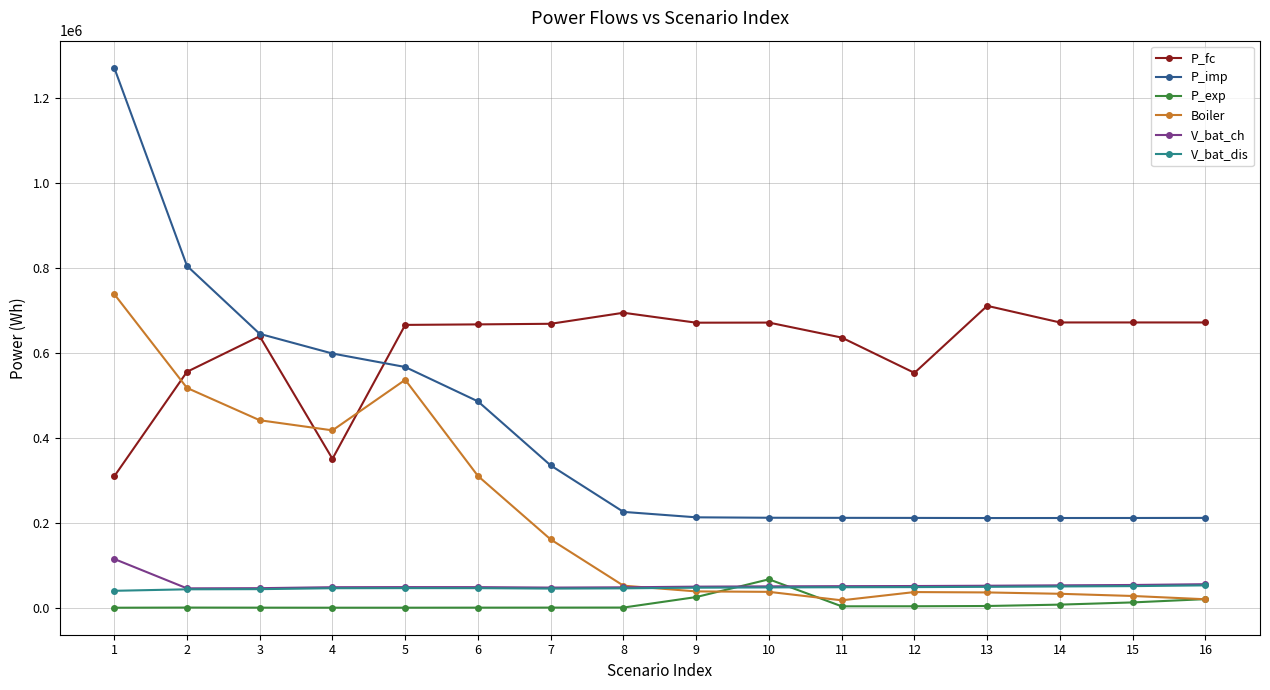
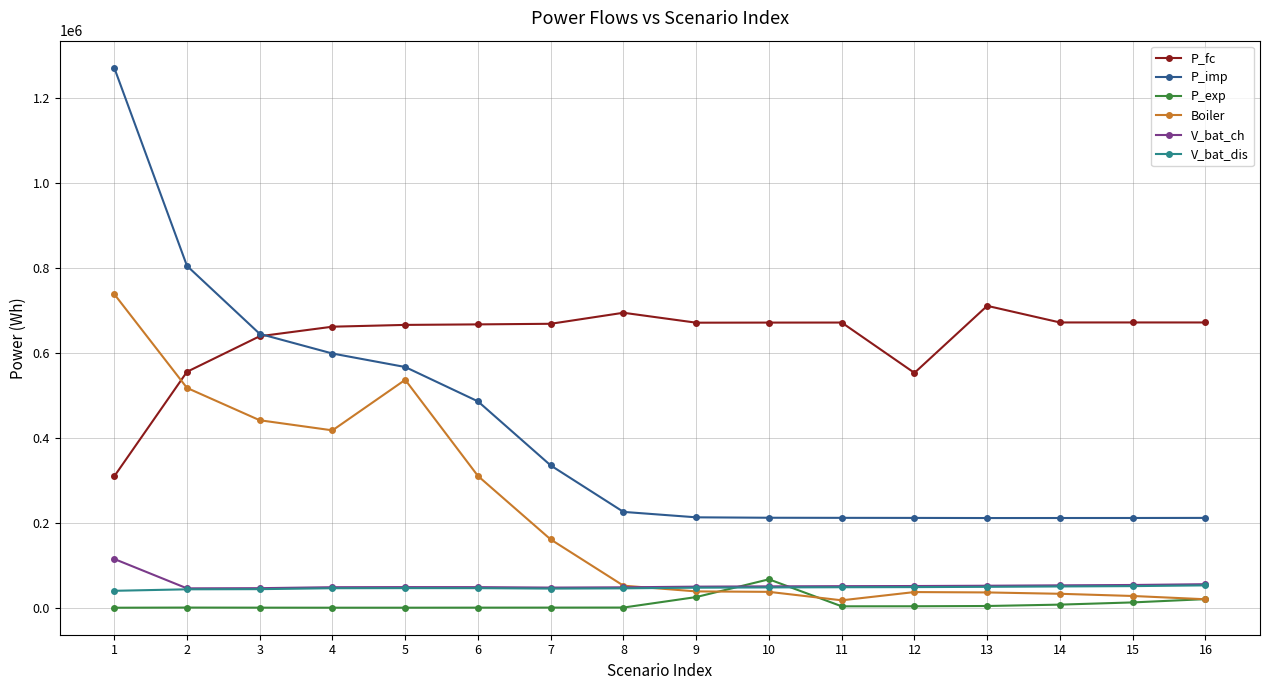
  {
    "P_fc": {
      "1": 310000,
      "2": 560000,
-     "4": 350000,
+     "4": 660000,
      "5": 670000,
      "6": 670000,
      "7": 670000,
      "8": 690000,
      "9": 670000,
      "10": 670000,
-     "11": 640000,
+     "11": 670000,
      "12": 550000,
      "13": 710000,
      "14": 670000,
      "15": 670000,
      "16": 670000
    },
    "P_exp": {
      "1": 0,
      "2": 0,
      "3": 0,
      "4": 0,
      "5": 0,
      "6": 0,
      "7": 0,
      "8": 0,
      "9": 30000,
      "10": 70000,
      "11": 0,
      "12": 0,
      "13": 0,
      "14": 10000,
      "15": 10000
    },
    "Boiler": {
      "1": 740000,
      "2": 520000,
      "3": 440000,
      "4": 420000,
      "5": 540000,
      "6": 310000,
      "7": 160000,
      "9": 40000,
      "10": 40000,
      "11": 20000,
      "12": 40000,
      "13": 40000,
      "14": 30000,
      "15": 30000
    },
    "V_bat_ch": {
      "1": 110000
    }
  }
